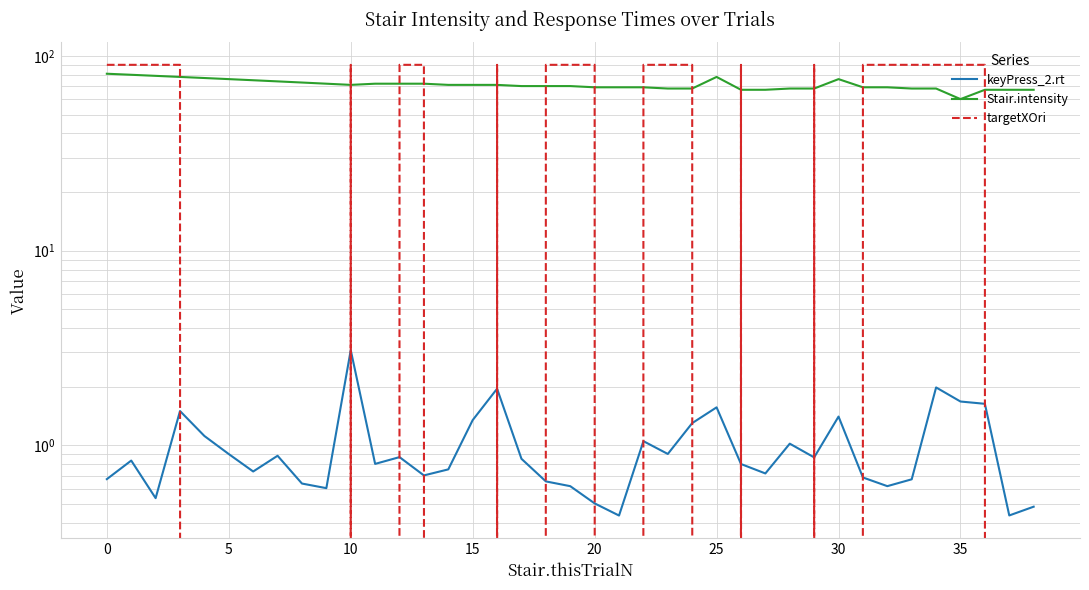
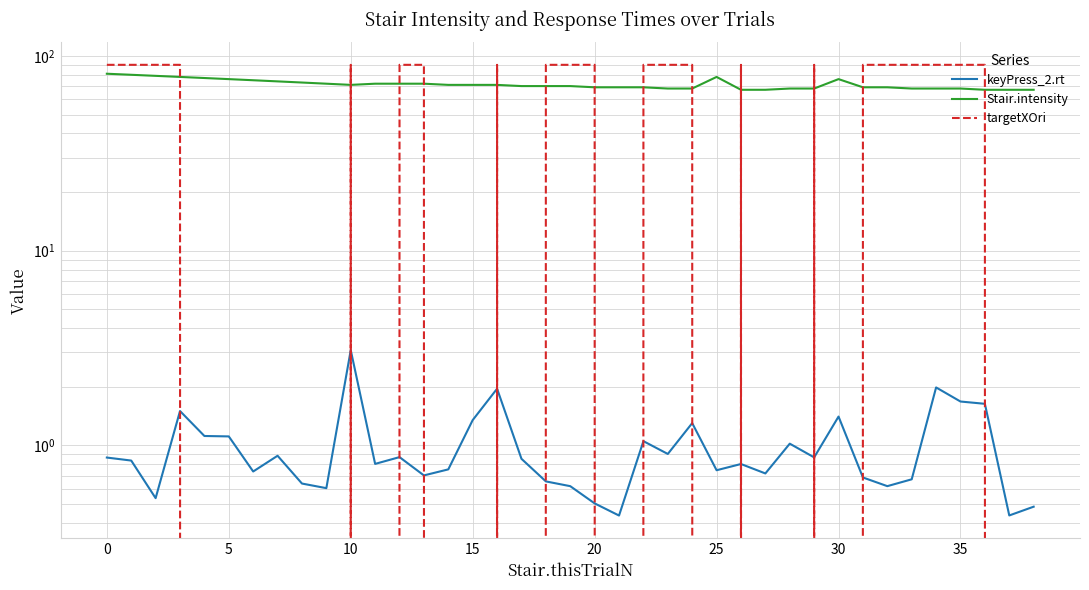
  {
    "keyPress_2.rt": {
-     "0": 0.67,
-     "5": 0.9,
+     "0": 0.9,
+     "5": 1.1,
      "10": 3.1,
      "15": 1.3,
      "20": 0.50,
-     "25": 1.6,
+     "25": 0.74,
      "30": 1.4,
      "35": 1.7
    },
    "Stair.intensity": {
      "0": 81,
      "5": 76,
      "10": 71,
      "15": 71,
      "20": 69,
      "25": 78,
      "30": 76,
-     "35": 60
+     "35": 68
    },
    "targetXOri": {
      "0": 90,
      "10": 90,
      "20": 90,
      "35": 90
    }
  }
